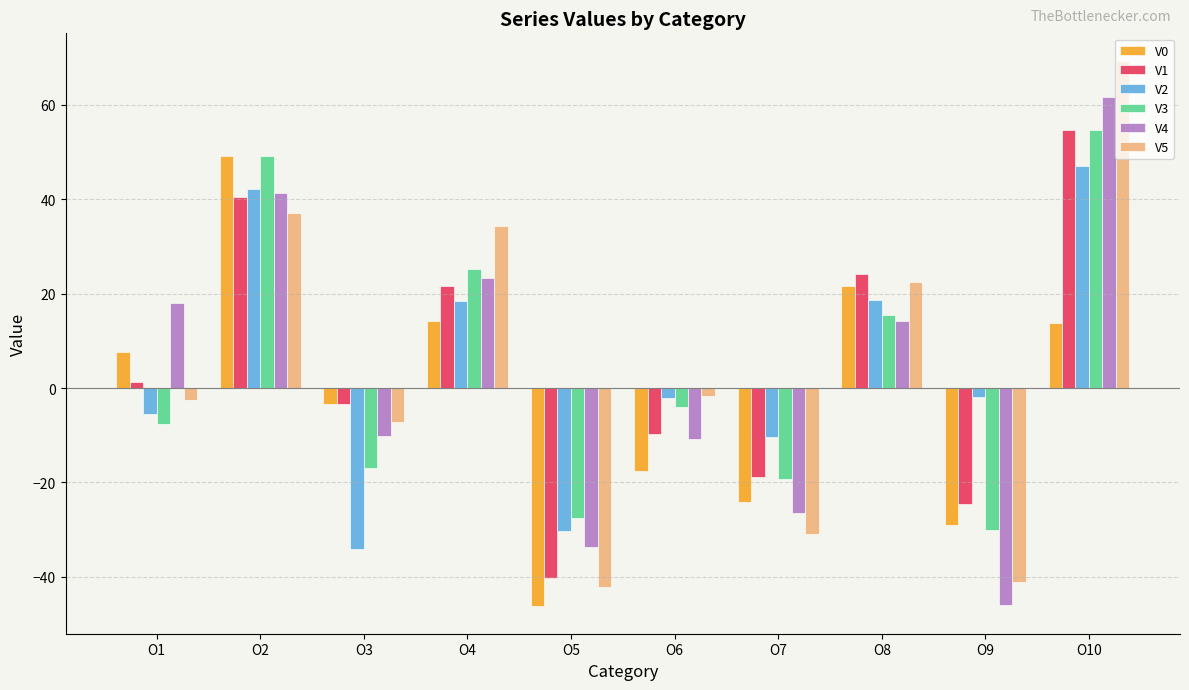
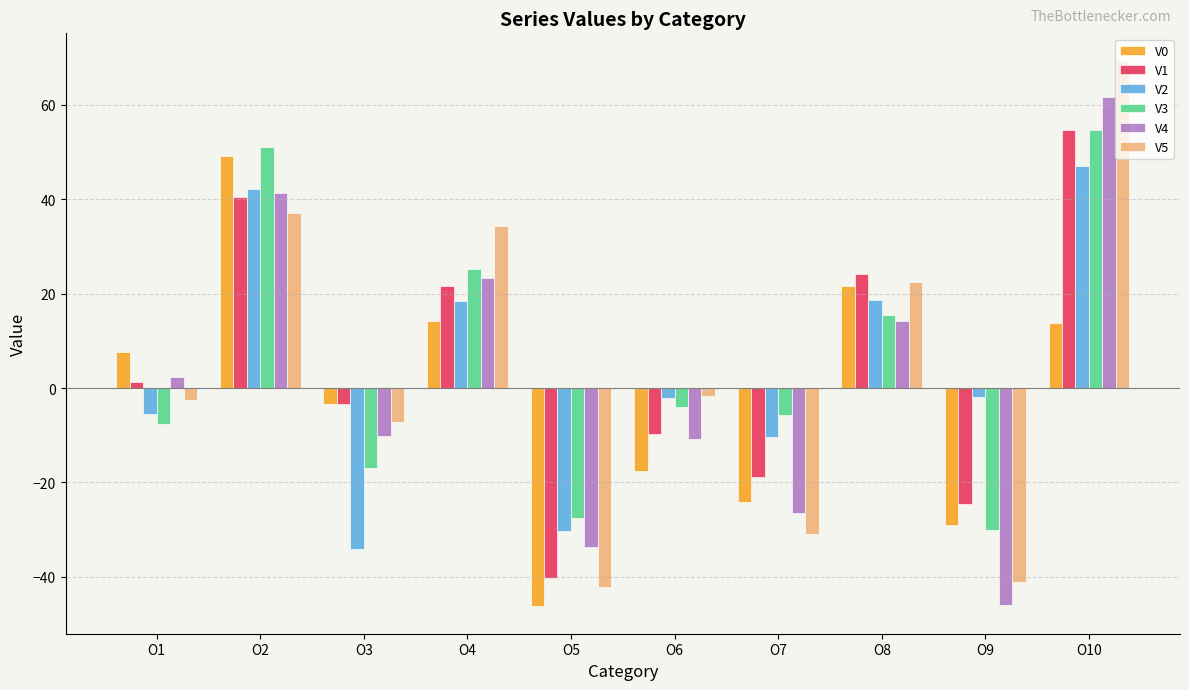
  {
    "V0": {
      "O1": 8,
      "O2": 49,
      "O3": -3,
      "O4": 14,
      "O5": -46,
      "O6": -18,
      "O7": -24,
      "O8": 22,
      "O9": -29,
      "O10": 14
    },
    "V1": {
      "O1": 1,
      "O2": 41,
      "O3": -3,
      "O4": 22,
      "O5": -40,
      "O6": -10,
      "O7": -19,
      "O8": 24,
      "O9": -25,
      "O10": 55
    },
    "V2": {
      "O1": -6,
      "O2": 42,
      "O3": -34,
      "O4": 18,
      "O5": -30,
      "O6": -2,
      "O7": -10,
      "O8": 19,
      "O9": -2,
      "O10": 47
    },
    "V3": {
      "O1": -8,
-     "O2": 49,
+     "O2": 51,
      "O3": -17,
      "O4": 25,
      "O5": -28,
      "O6": -4,
-     "O7": -19,
+     "O7": -6,
      "O8": 15,
      "O9": -30,
      "O10": 55
    },
    "V4": {
-     "O1": 18,
+     "O1": 2,
      "O2": 41,
      "O3": -10,
      "O4": 23,
      "O5": -34,
      "O6": -11,
      "O7": -27,
      "O8": 14,
      "O9": -46,
      "O10": 62
    },
    "V5": {
      "O1": -3,
      "O2": 37,
      "O3": -7,
      "O4": 34,
      "O5": -42,
      "O6": -2,
      "O7": -31,
      "O8": 23,
      "O9": -41
    }
  }
